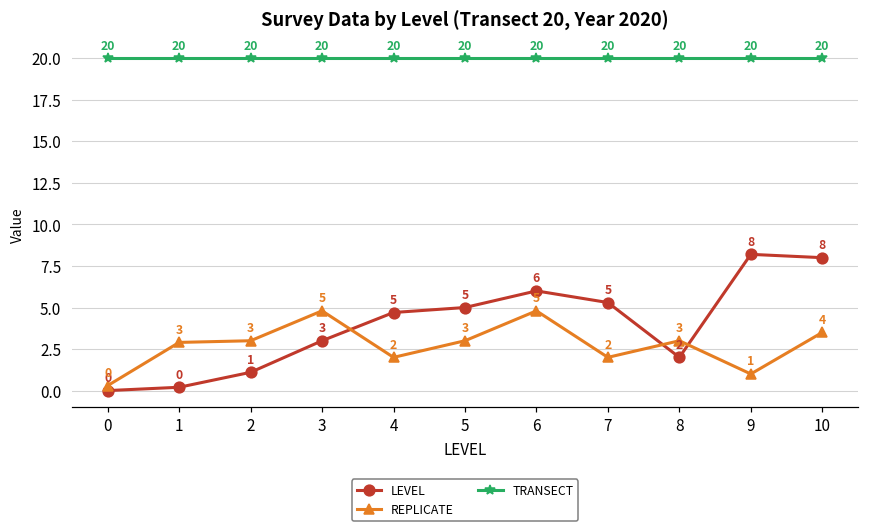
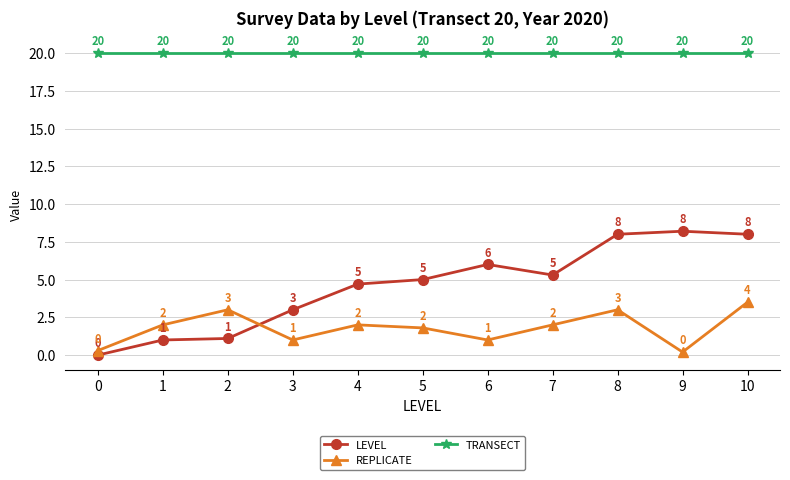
  {
    "LEVEL": {
-     "1": 0,
+     "1": 1,
      "2": 1,
      "3": 3,
      "4": 5,
      "5": 5,
      "6": 6,
      "7": 5,
-     "8": 2,
+     "8": 8,
      "9": 8,
      "10": 8
    },
    "REPLICATE": {
-     "1": 3,
+     "1": 2,
      "2": 3,
-     "3": 5,
+     "3": 1,
      "4": 2,
-     "5": 3,
-     "6": 5,
+     "5": 2,
+     "6": 1,
      "7": 2,
      "8": 3,
-     "9": 1,
+     "9": 0,
      "10": 4
    },
    "TRANSECT": {
      "0": 20,
      "1": 20,
      "2": 20,
      "3": 20,
      "4": 20,
      "5": 20,
      "6": 20,
      "7": 20,
      "8": 20,
      "9": 20,
      "10": 20
    }
  }
